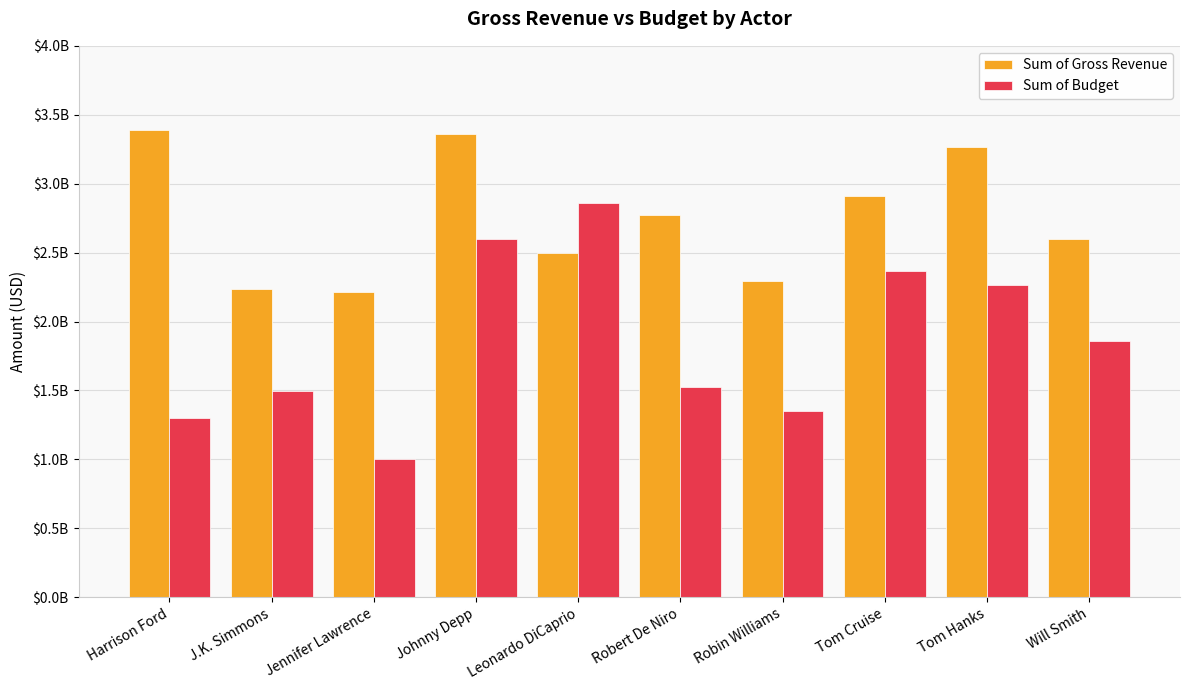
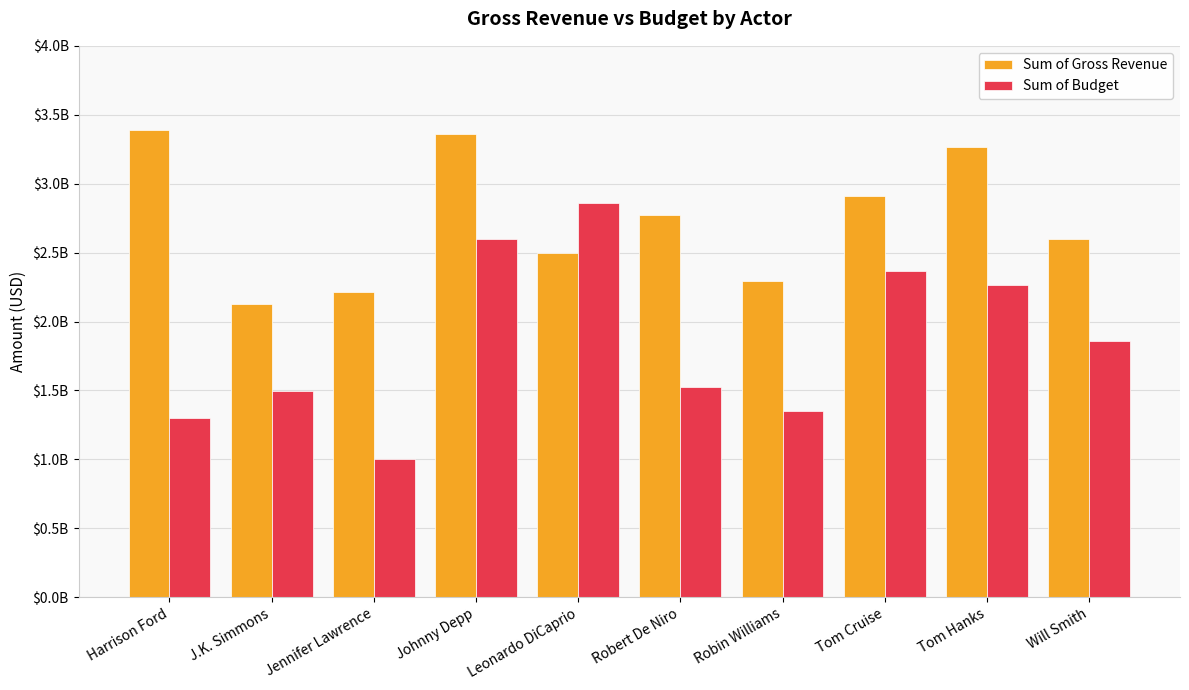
  {
    "Sum of Gross Revenue": {
      "Harrison Ford": "$3390000000",
-     "J.K. Simmons": "$2230000000",
+     "J.K. Simmons": "$2130000000",
      "Jennifer Lawrence": "$2210000000",
      "Johnny Depp": "$3360000000",
      "Leonardo DiCaprio": "$2500000000",
      "Robert De Niro": "$2770000000",
      "Robin Williams": "$2300000000",
      "Tom Cruise": "$2910000000",
      "Tom Hanks": "$3260000000",
      "Will Smith": "$2600000000"
    },
    "Sum of Budget": {
      "Harrison Ford": "$1300000000",
      "J.K. Simmons": "$1500000000",
      "Jennifer Lawrence": "$1000000000",
      "Johnny Depp": "$2600000000",
      "Leonardo DiCaprio": "$2860000000",
      "Robert De Niro": "$1520000000",
      "Robin Williams": "$1350000000",
      "Tom Cruise": "$2370000000",
      "Tom Hanks": "$2270000000",
      "Will Smith": "$1860000000"
    }
  }
